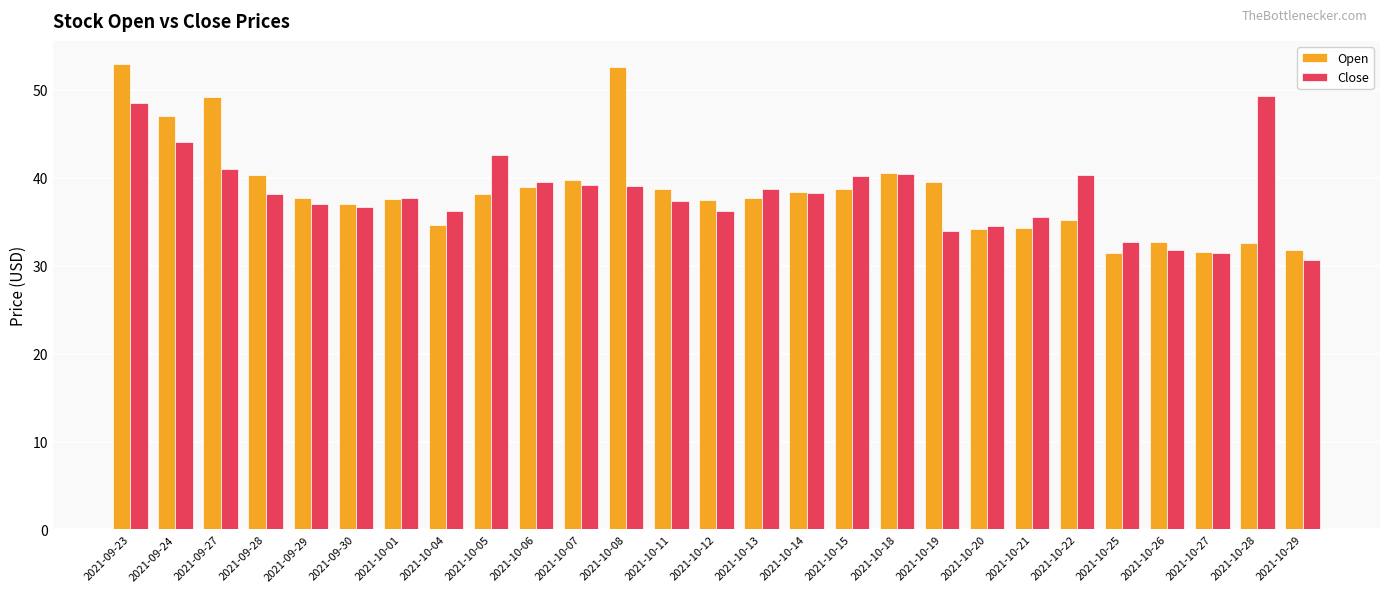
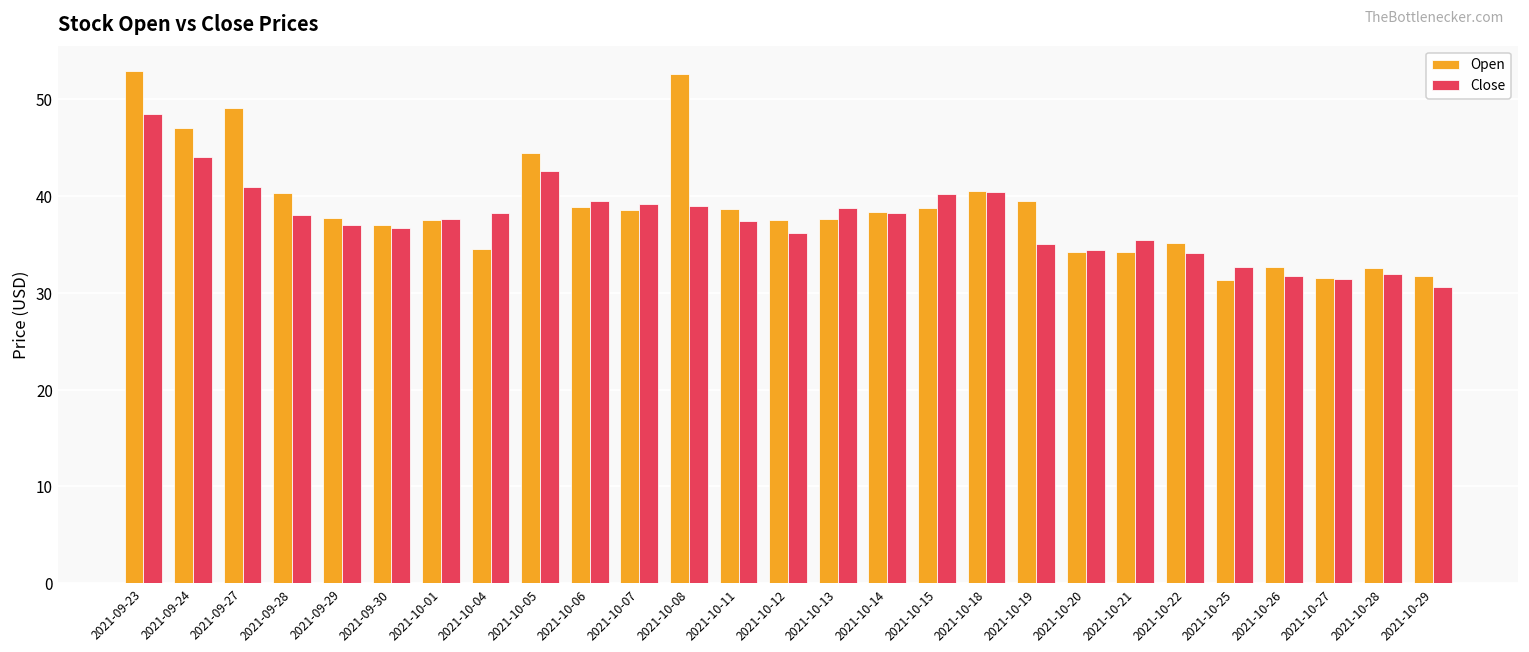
  {
    "Open": {
      "2021-09-23": 53,
      "2021-09-24": 47,
      "2021-09-27": 49,
      "2021-09-28": 40,
      "2021-09-29": 38,
      "2021-09-30": 37,
      "2021-10-01": 38,
      "2021-10-04": 35,
-     "2021-10-05": 38,
+     "2021-10-05": 45,
      "2021-10-06": 39,
-     "2021-10-07": 40,
+     "2021-10-07": 39,
      "2021-10-08": 53,
      "2021-10-11": 39,
      "2021-10-12": 38,
      "2021-10-13": 38,
      "2021-10-14": 38,
      "2021-10-15": 39,
      "2021-10-18": 41,
      "2021-10-19": 40,
      "2021-10-20": 34,
      "2021-10-21": 34,
      "2021-10-22": 35,
      "2021-10-25": 31,
      "2021-10-26": 33,
      "2021-10-27": 32,
      "2021-10-28": 33,
      "2021-10-29": 32
    },
    "Close": {
      "2021-09-23": 48,
      "2021-09-24": 44,
      "2021-09-27": 41,
      "2021-09-28": 38,
      "2021-09-29": 37,
      "2021-09-30": 37,
      "2021-10-01": 38,
-     "2021-10-04": 36,
+     "2021-10-04": 38,
      "2021-10-05": 43,
      "2021-10-06": 39,
      "2021-10-07": 39,
      "2021-10-08": 39,
      "2021-10-11": 37,
      "2021-10-12": 36,
      "2021-10-13": 39,
      "2021-10-14": 38,
      "2021-10-15": 40,
      "2021-10-18": 40,
-     "2021-10-19": 34,
+     "2021-10-19": 35,
      "2021-10-20": 34,
      "2021-10-21": 36,
-     "2021-10-22": 40,
+     "2021-10-22": 34,
      "2021-10-25": 33,
      "2021-10-26": 32,
      "2021-10-27": 31,
-     "2021-10-28": 49,
+     "2021-10-28": 32,
      "2021-10-29": 31
    }
  }
